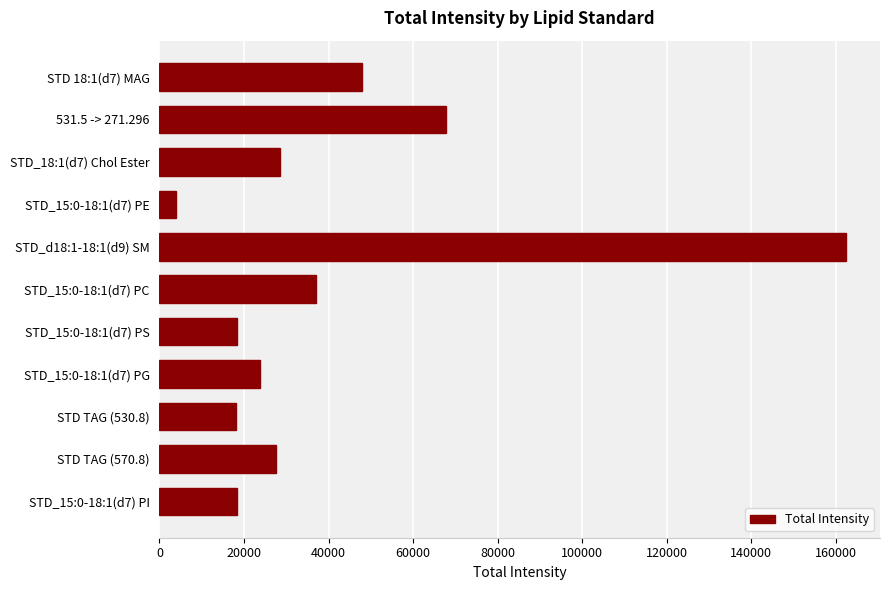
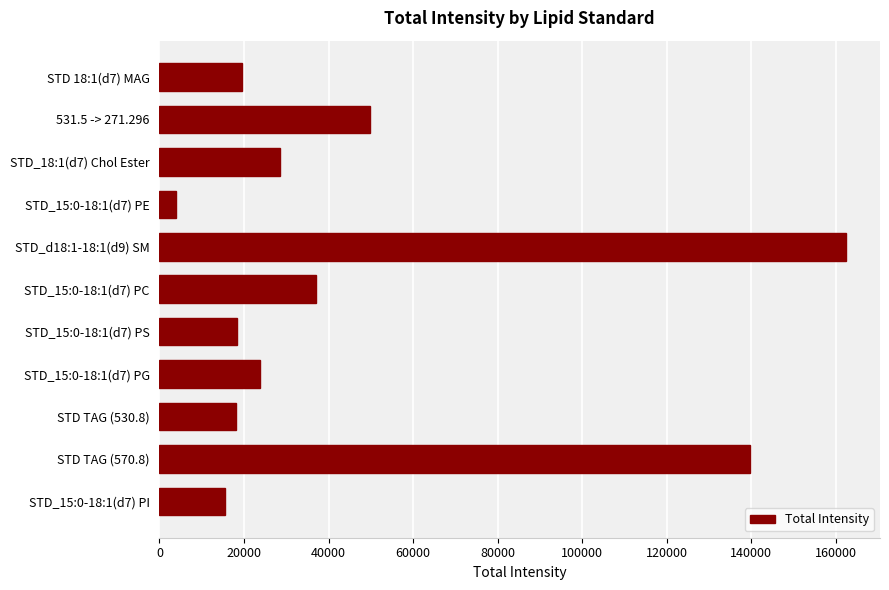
  {
-   "STD 18:1(d7) MAG": 48000,
-   "531.5 -> 271.296": 68000,
+   "STD 18:1(d7) MAG": 20000,
+   "531.5 -> 271.296": 50000,
    "STD_18:1(d7) Chol Ester": 28000,
    "STD_15:0-18:1(d7) PE": 4000,
    "STD_d18:1-18:1(d9) SM": 162000,
    "STD_15:0-18:1(d7) PC": 37000,
    "STD_15:0-18:1(d7) PS": 18000,
    "STD_15:0-18:1(d7) PG": 24000,
    "STD TAG (530.8)": 18000,
-   "STD TAG (570.8)": 28000,
-   "STD_15:0-18:1(d7) PI": 18000
+   "STD TAG (570.8)": 140000,
+   "STD_15:0-18:1(d7) PI": 15000
  }
